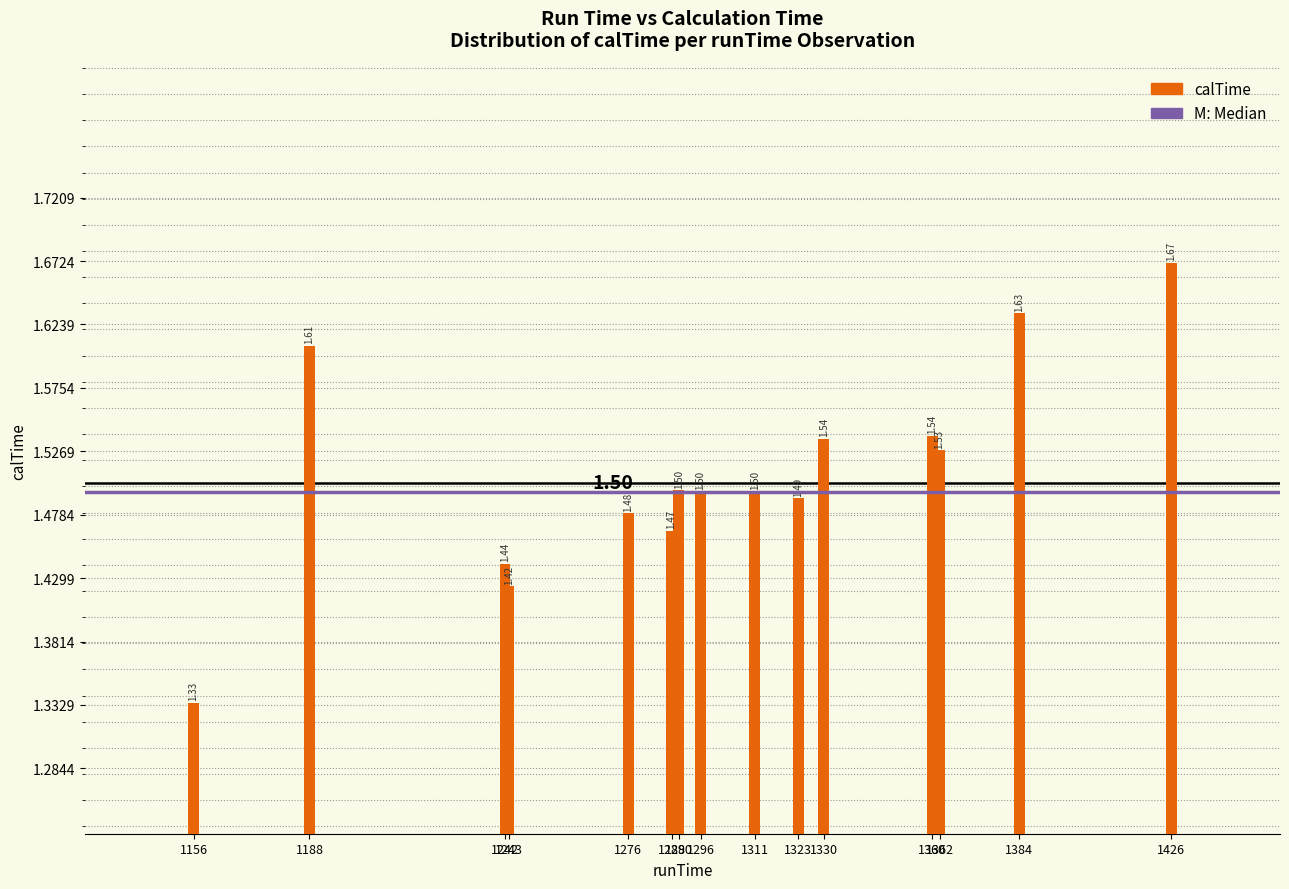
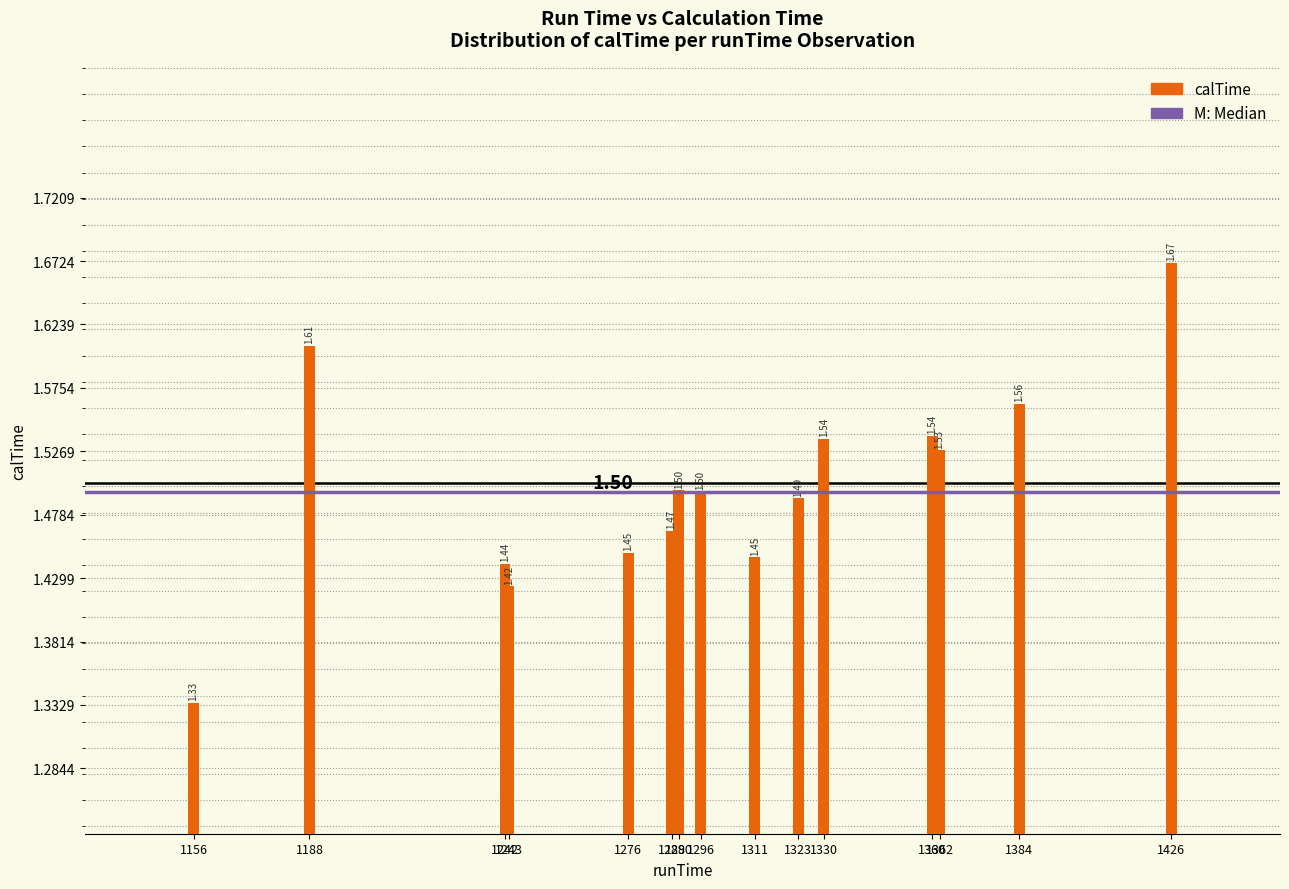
  {
    "1156": 1.33,
    "1188": 1.61,
-   "1276": 1.48,
-   "1311": 1.50,
+   "1276": 1.45,
+   "1311": 1.45,
    "1323": 1.49,
    "1330": 1.54,
-   "1384": 1.63,
+   "1384": 1.56,
    "1426": 1.67
  }
